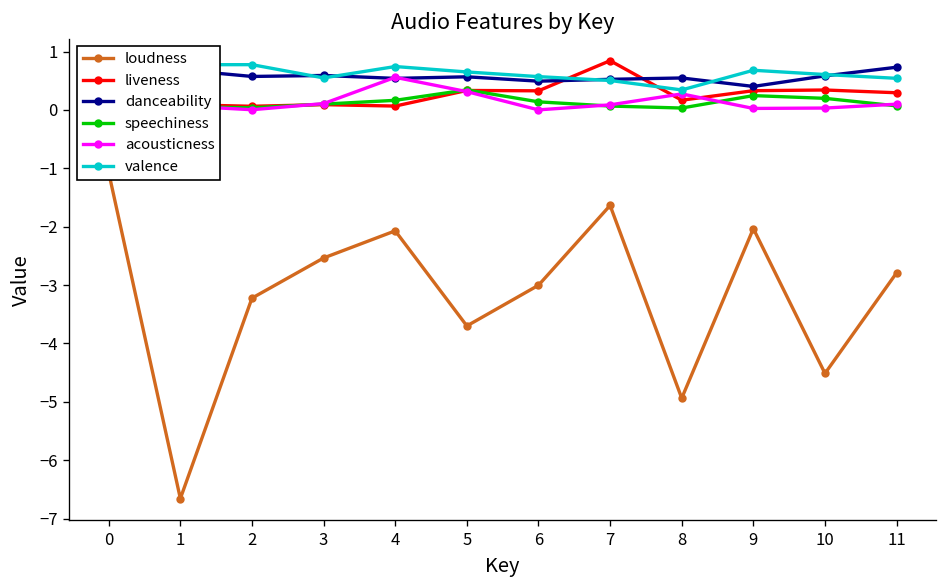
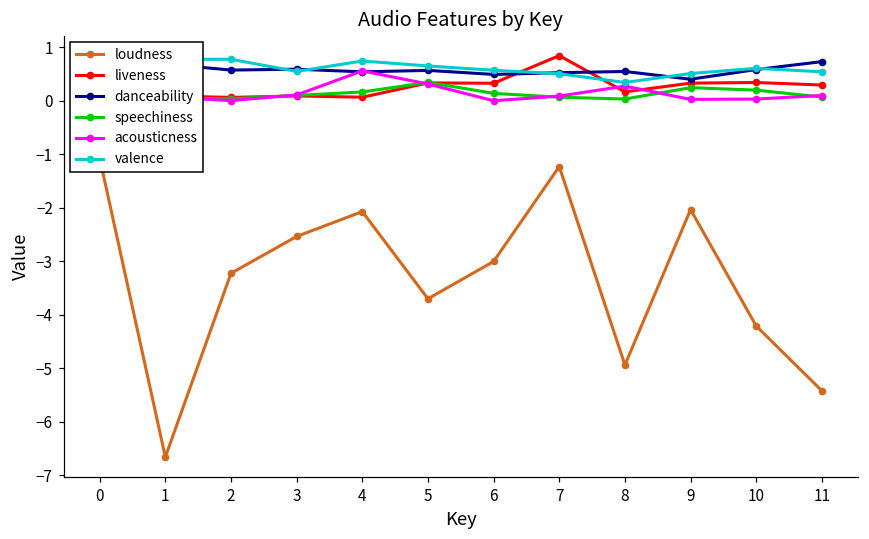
  {
    "loudness": {
      "1": -6.7,
      "2": -3.2,
      "3": -2.5,
      "4": -2.1,
      "5": -3.7,
      "6": -3.0,
-     "7": -1.6,
+     "7": -1.2,
      "8": -4.9,
      "9": -2.0,
-     "10": -4.5,
-     "11": -2.8
+     "10": -4.2,
+     "11": -5.4
    },
    "liveness": {
      "4": 0.1,
      "6": 0.3,
      "7": 0.8,
      "8": 0.2,
      "9": 0.3,
      "10": 0.3,
      "11": 0.3
    },
    "danceability": {
      "2": 0.6,
      "5": 0.6,
      "6": 0.5,
      "8": 0.5,
      "9": 0.4,
      "11": 0.7
    },
    "speechiness": {
      "4": 0.2,
      "6": 0.1,
      "8": 0.0,
      "9": 0.2,
      "10": 0.2
    },
    "acousticness": {
      "6": 0.0,
      "8": 0.3,
      "9": 0.0,
      "10": 0.0
    },
    "valence": {
      "2": 0.8,
      "4": 0.7,
      "5": 0.7,
      "6": 0.6,
      "8": 0.3,
-     "9": 0.7,
+     "9": 0.5,
      "11": 0.5
    }
  }
